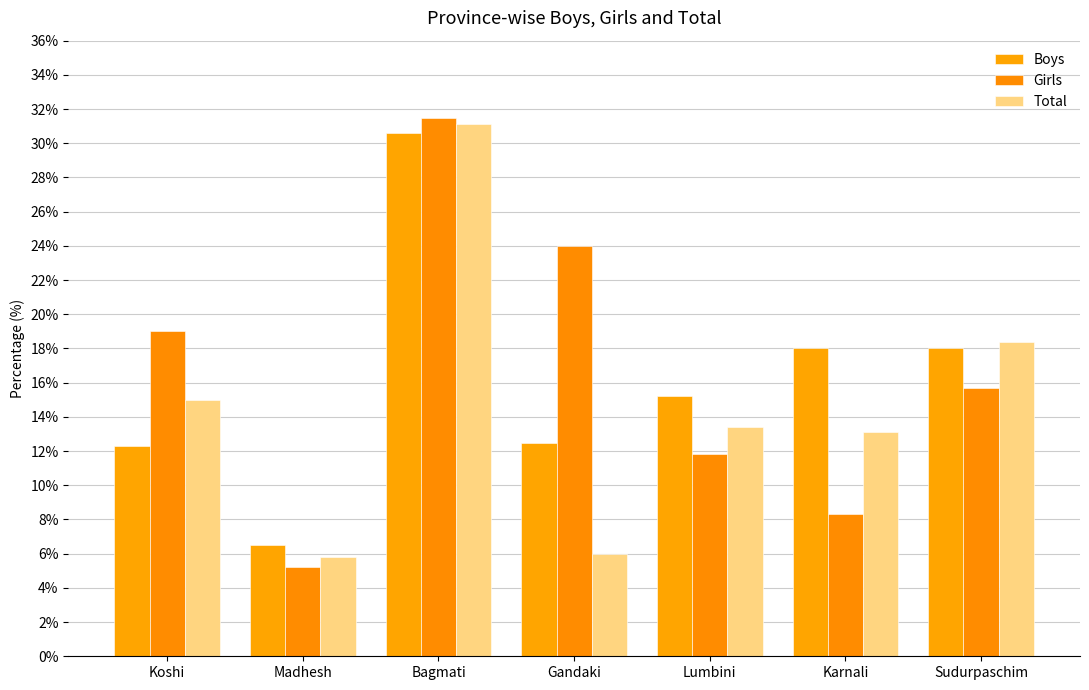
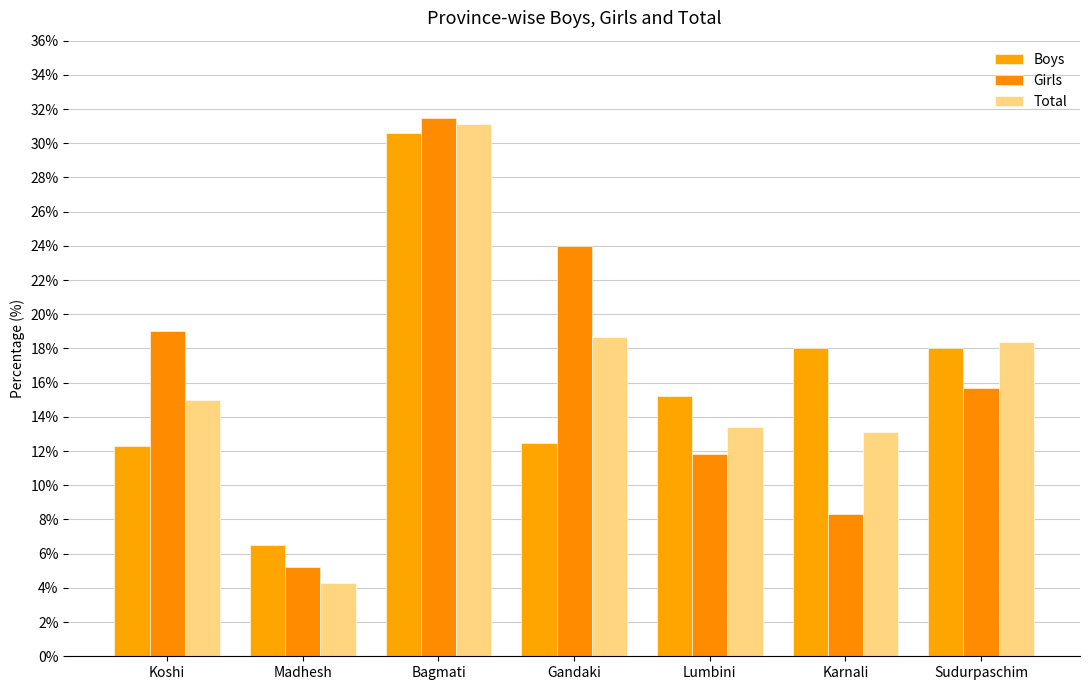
  {
    "Total": {
      "Koshi": "15.0%",
-     "Madhesh": "5.8%",
+     "Madhesh": "4.3%",
      "Bagmati": "31.1%",
-     "Gandaki": "6.0%",
+     "Gandaki": "18.7%",
      "Lumbini": "13.4%",
      "Karnali": "13.1%",
      "Sudurpaschim": "18.4%"
    }
  }
